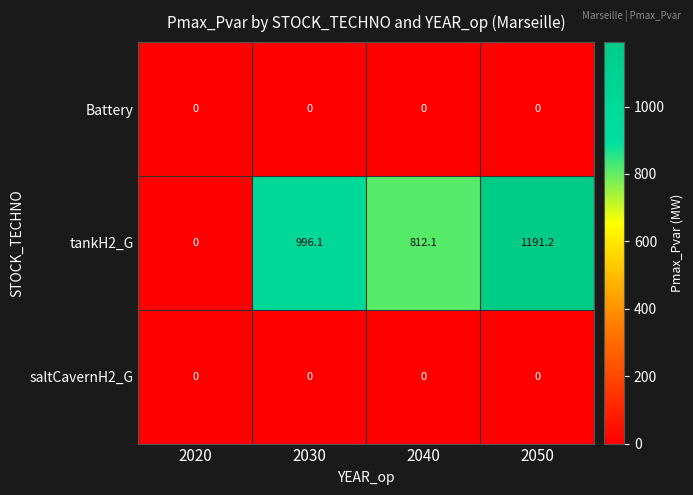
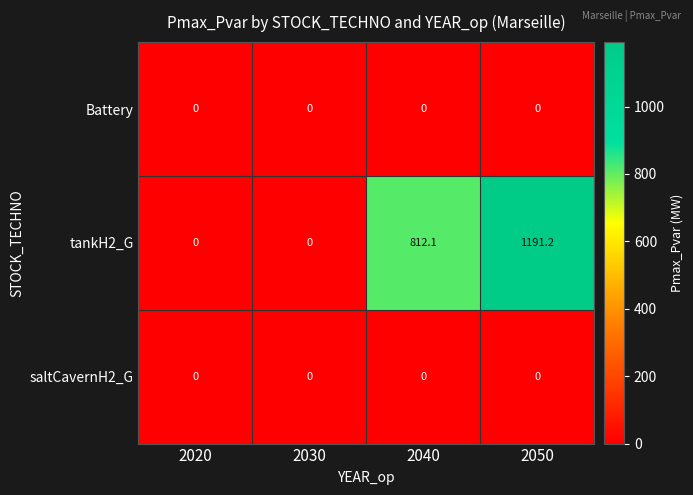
  {
    "Battery": {
      "2020": 0,
      "2030": 0,
      "2040": 0,
      "2050": 0
    },
    "tankH2_G": {
      "2020": 0,
-     "2030": 996.1,
+     "2030": 0,
      "2040": 812.1,
      "2050": 1191.2
    },
    "saltCavernH2_G": {
      "2020": 0,
      "2030": 0,
      "2040": 0,
      "2050": 0
    }
  }
